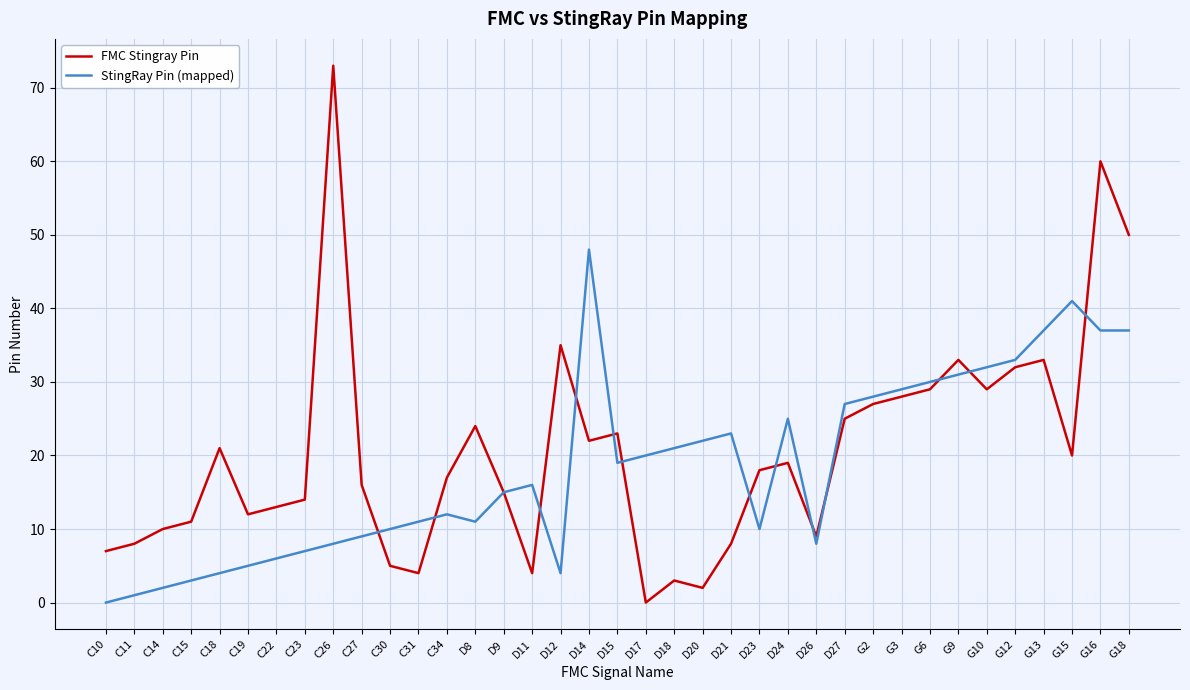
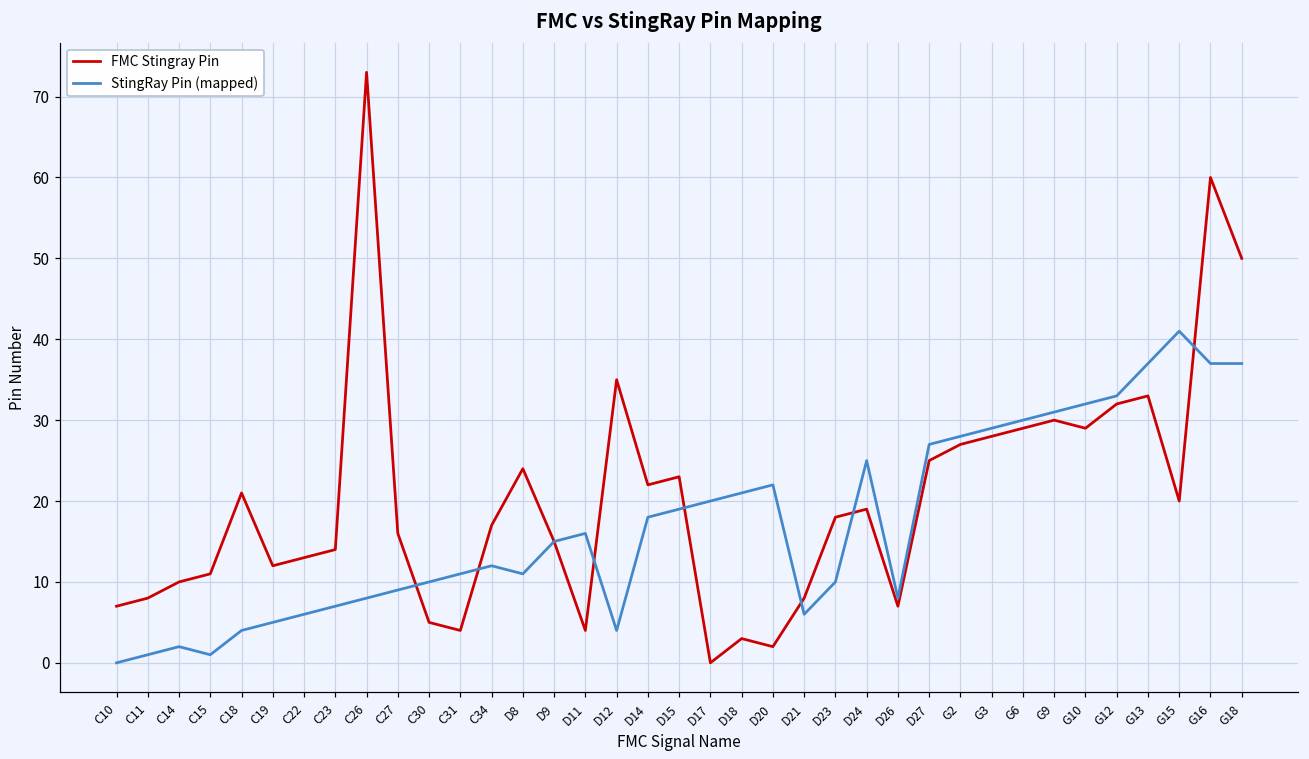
  {
    "FMC Stingray Pin": {
      "C10": 7,
      "C11": 8,
      "C14": 10,
      "C15": 11,
      "C18": 21,
      "C19": 12,
      "C22": 13,
      "C23": 14,
      "C26": 73,
      "C27": 16,
      "C30": 5,
      "C31": 4,
      "C34": 17,
      "D8": 24,
      "D11": 4,
      "D12": 35,
      "D14": 22,
      "D15": 23,
      "D17": 0,
      "D18": 3,
      "D20": 2,
      "D21": 8,
      "D23": 18,
      "D24": 19,
-     "D26": 9,
+     "D26": 7,
      "D27": 25,
      "G2": 27,
      "G3": 28,
      "G6": 29,
-     "G9": 33,
+     "G9": 30,
      "G10": 29,
      "G12": 32,
      "G13": 33,
      "G15": 20,
      "G16": 60,
      "G18": 50
    },
    "StingRay Pin (mapped)": {
      "C10": 0,
      "C11": 1,
      "C14": 2,
-     "C15": 3,
+     "C15": 1,
      "C18": 4,
      "C19": 5,
      "C22": 6,
      "C23": 7,
      "C26": 8,
      "C27": 9,
      "C30": 10,
      "C31": 11,
      "C34": 12,
      "D8": 11,
      "D11": 16,
      "D12": 4,
-     "D14": 48,
+     "D14": 18,
      "D15": 19,
      "D17": 20,
      "D18": 21,
      "D20": 22,
-     "D21": 23,
+     "D21": 6,
      "D23": 10,
      "D24": 25,
      "D26": 8,
      "D27": 27,
      "G2": 28,
      "G3": 29,
      "G6": 30,
      "G9": 31,
      "G10": 32,
      "G12": 33,
      "G13": 37,
      "G15": 41,
      "G16": 37,
      "G18": 37
    }
  }
